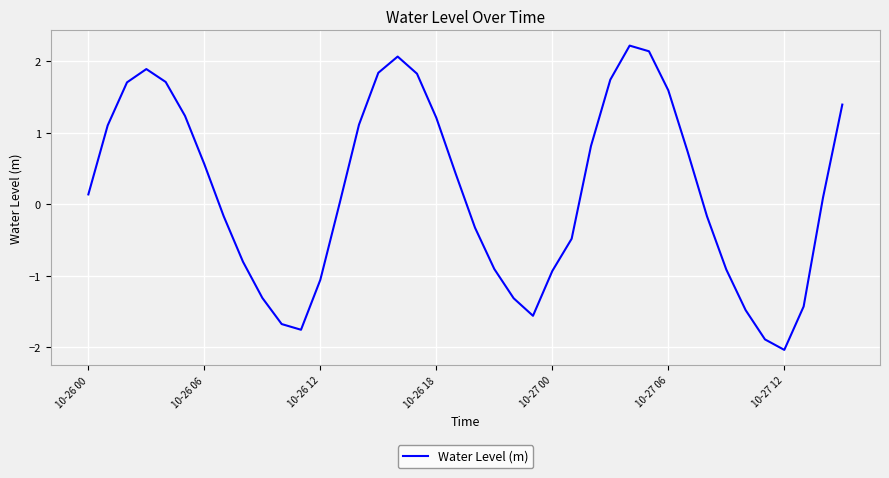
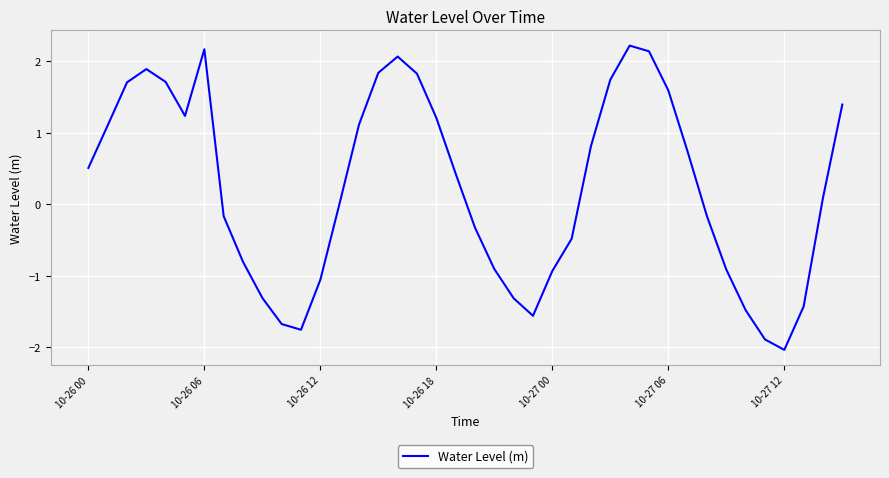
  {
-   "10-26 00": 0.1,
-   "10-26 06": 0.6,
+   "10-26 00": 0.5,
+   "10-26 06": 2.2,
    "10-26 12": -1.1,
    "10-26 18": 1.2,
    "10-27 00": -0.9,
    "10-27 06": 1.6,
    "10-27 12": -2.0
  }
